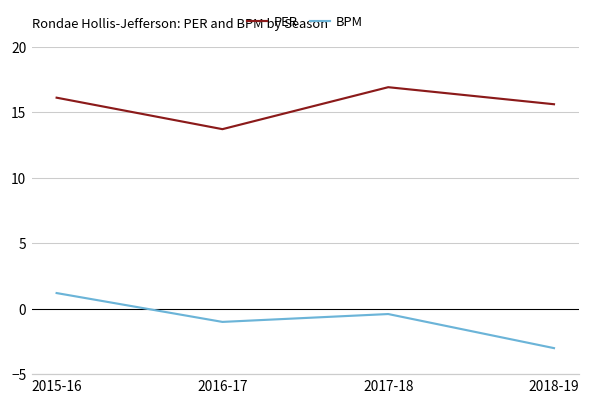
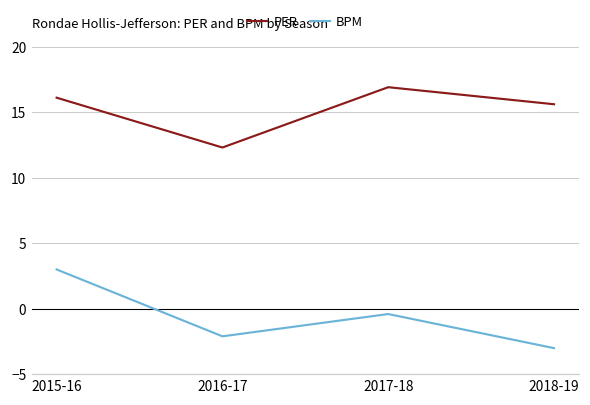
  {
    "PER": {
      "2015-16": 16.1,
-     "2016-17": 13.7,
+     "2016-17": 12.3,
      "2017-18": 16.9,
      "2018-19": 15.6
    },
    "BPM": {
-     "2015-16": 1.2,
-     "2016-17": -1.0,
+     "2015-16": 3.0,
+     "2016-17": -2.1,
      "2017-18": -0.4,
      "2018-19": -3.0
    }
  }
